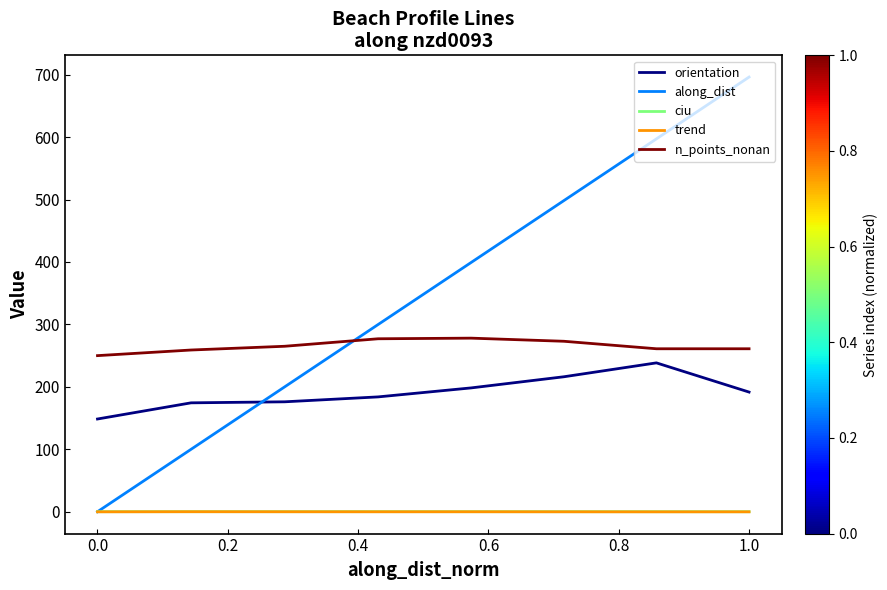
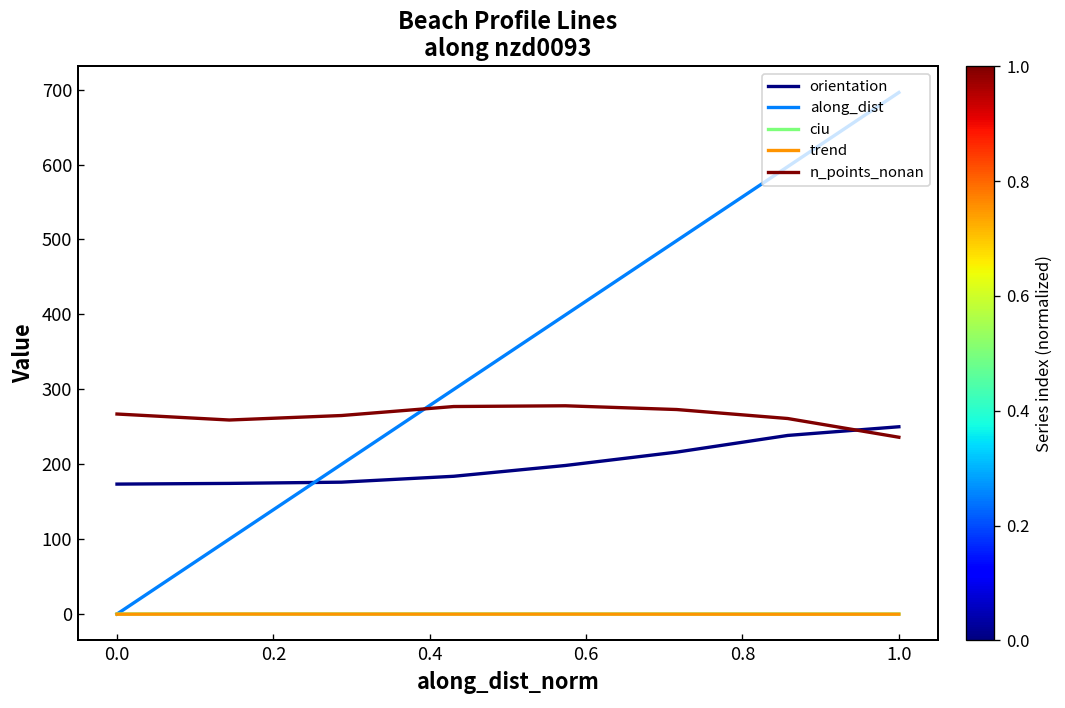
  {
    "orientation": {
-     "0.0": 150,
-     "1.0": 190
+     "0.0": 170,
+     "1.0": 250
    },
    "trend": {
      "1.0": 0
    },
    "n_points_nonan": {
-     "0.0": 250,
-     "1.0": 260
+     "0.0": 270,
+     "1.0": 240
    }
  }
